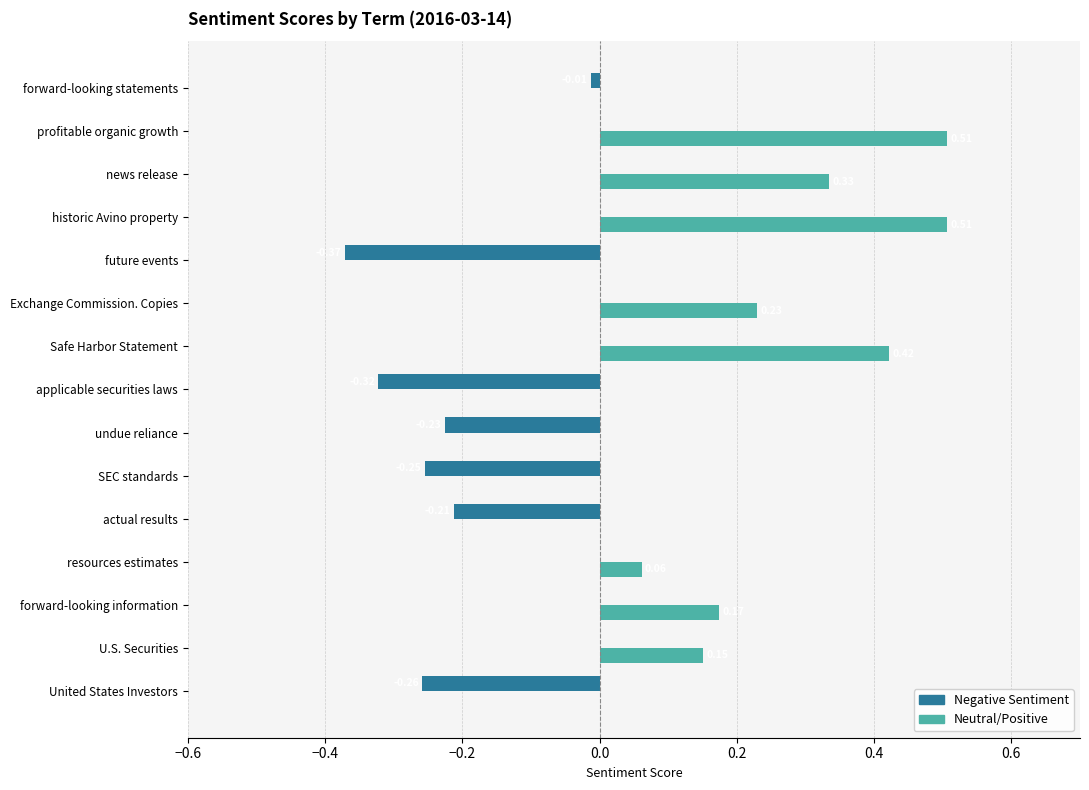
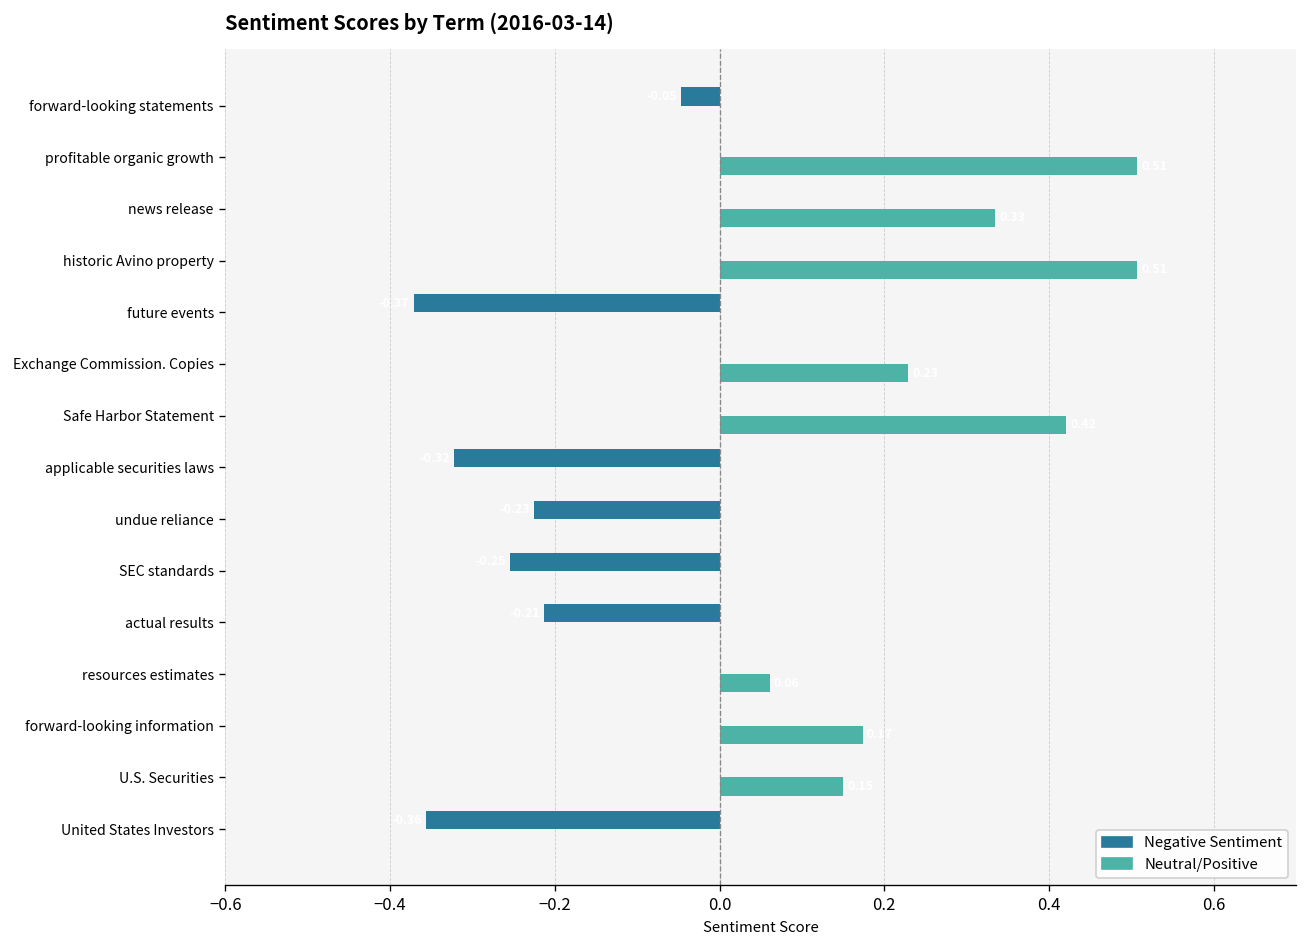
  {
    "Negative Sentiment": {
-     "forward-looking statements": -0.01,
+     "forward-looking statements": -0.05,
      "profitable organic growth": 0.00,
      "news release": 0.00,
      "historic Avino property": 0.00,
      "future events": -0.37,
      "Exchange Commission. Copies": 0.00,
      "Safe Harbor Statement": 0.00,
      "applicable securities laws": -0.32,
      "undue reliance": -0.23,
      "SEC standards": -0.25,
      "actual results": -0.21,
      "resources estimates": 0.00,
      "forward-looking information": 0.00,
      "U.S. Securities": 0.00,
-     "United States Investors": -0.26
+     "United States Investors": -0.36
    },
    "Neutral/Positive": {
      "forward-looking statements": 0.00,
      "profitable organic growth": 0.51,
      "news release": 0.33,
      "historic Avino property": 0.51,
      "future events": 0.00,
      "Exchange Commission. Copies": 0.23,
      "Safe Harbor Statement": 0.42,
      "applicable securities laws": 0.00,
      "undue reliance": 0.00,
      "SEC standards": 0.00,
      "actual results": 0.00,
      "resources estimates": 0.06,
      "forward-looking information": 0.17,
      "U.S. Securities": 0.15,
      "United States Investors": 0.00
    }
  }
